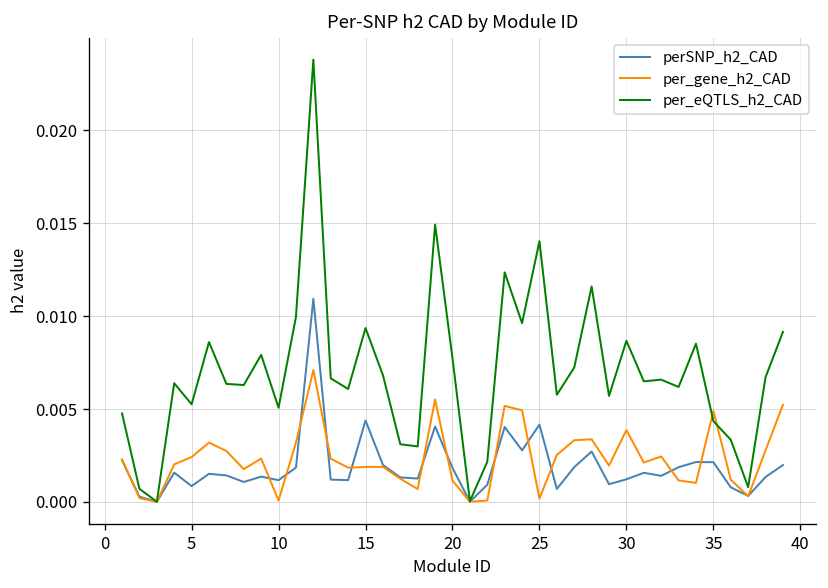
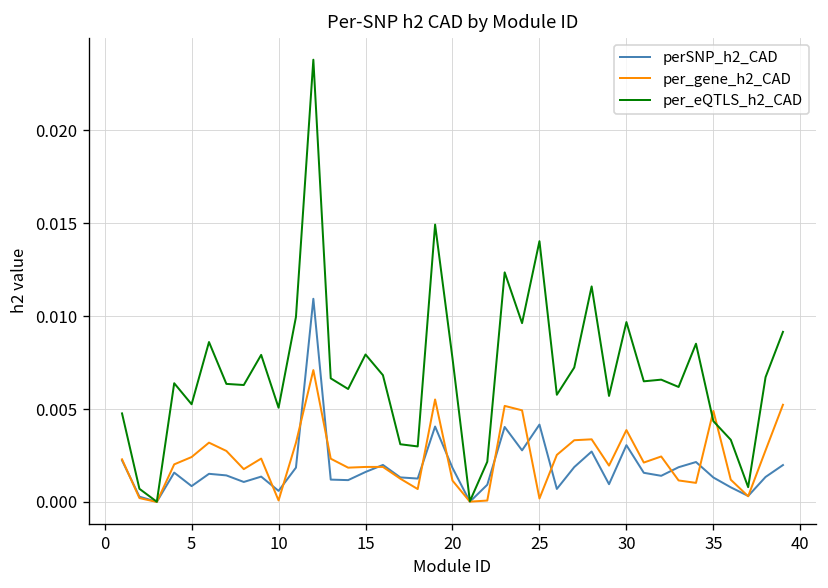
  {
    "perSNP_h2_CAD": {
      "5": 0.0009,
-     "10": 0.0012,
-     "15": 0.0044,
+     "10": 0.0006,
+     "15": 0.0016,
      "20": 0.0018,
      "25": 0.0042,
-     "30": 0.0012,
-     "35": 0.0021
+     "30": 0.0031,
+     "35": 0.0013
    },
    "per_gene_h2_CAD": {
      "5": 0.0024,
      "10": 0.0001,
      "15": 0.0019,
      "20": 0.0012,
      "25": 0.0002,
      "30": 0.0039,
      "35": 0.0049
    },
    "per_eQTLS_h2_CAD": {
      "5": 0.0053,
      "10": 0.0051,
-     "15": 0.0094,
+     "15": 0.0079,
      "20": 0.0077,
      "25": 0.0140,
-     "30": 0.0087,
+     "30": 0.0097,
      "35": 0.0044
    }
  }
